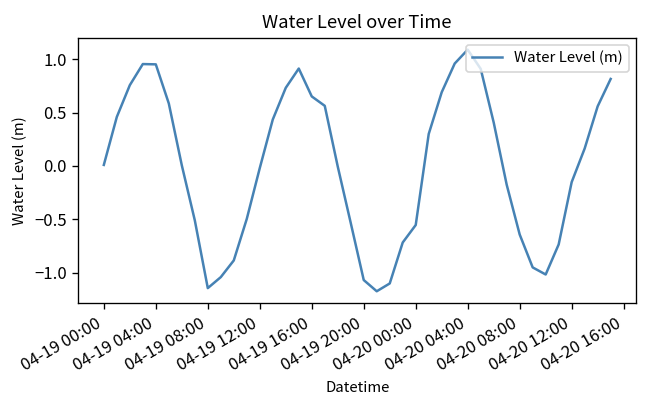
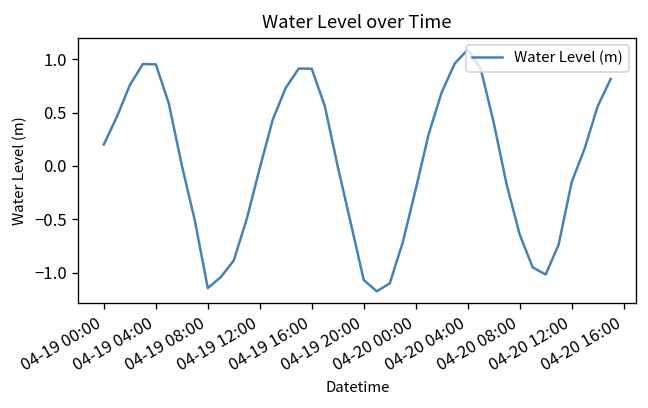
  {
-   "04-19 00:00": 0.0,
+   "04-19 00:00": 0.2,
    "04-19 04:00": 1.0,
    "04-19 08:00": -1.1,
    "04-19 12:00": 0.0,
-   "04-19 16:00": 0.7,
+   "04-19 16:00": 0.9,
    "04-19 20:00": -1.1,
-   "04-20 00:00": -0.6,
+   "04-20 00:00": -0.2,
    "04-20 08:00": -0.6,
    "04-20 12:00": -0.2
  }
